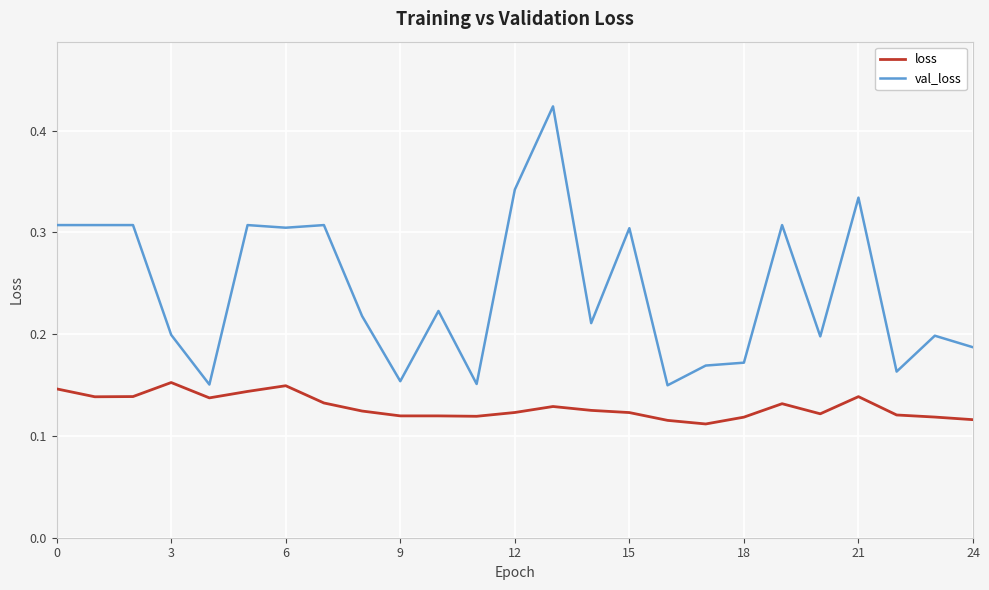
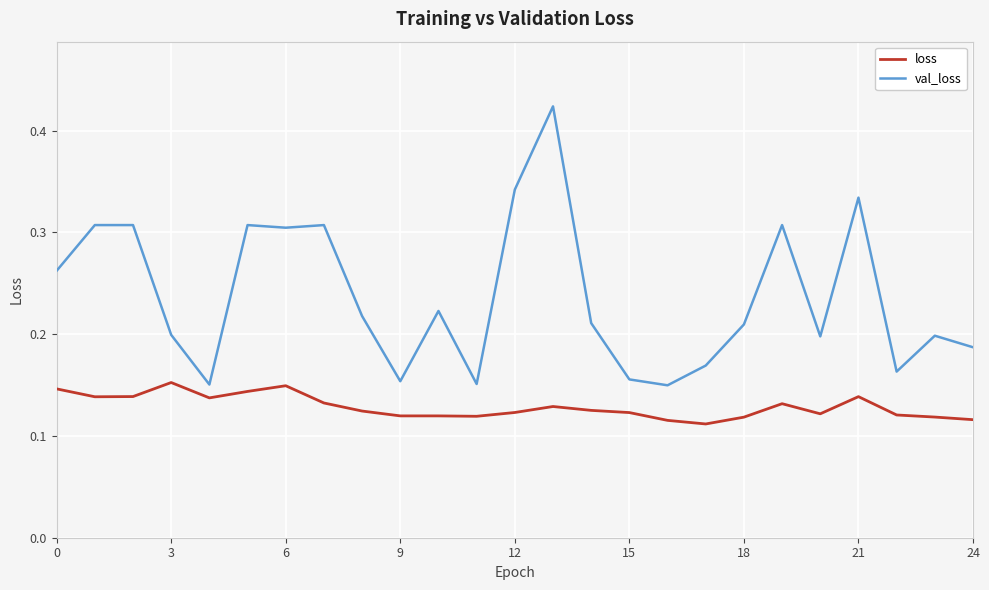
  {
    "loss": {
      "0": 0.146,
      "3": 0.153,
      "6": 0.149,
      "9": 0.120,
      "12": 0.123,
      "15": 0.123,
      "18": 0.118,
      "21": 0.139,
      "24": 0.116
    },
    "val_loss": {
-     "0": 0.307,
+     "0": 0.262,
      "3": 0.199,
      "6": 0.305,
      "9": 0.154,
      "12": 0.342,
-     "15": 0.304,
-     "18": 0.172,
+     "15": 0.156,
+     "18": 0.210,
      "21": 0.334,
      "24": 0.187
    }
  }
